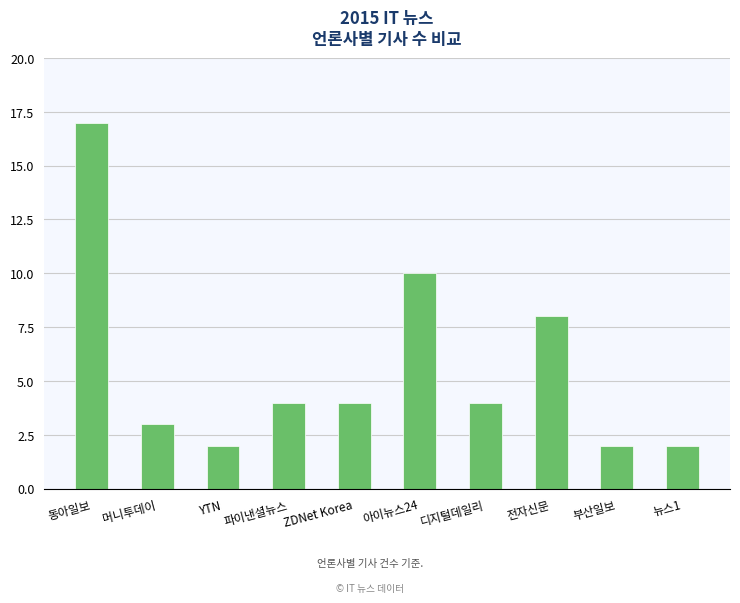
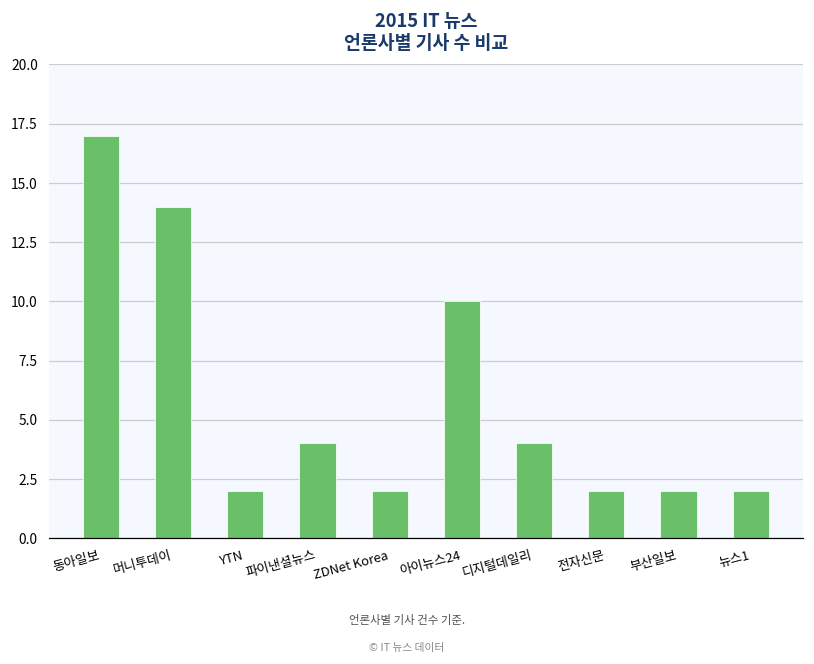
  {
    "동아일보": 17,
-   "머니투데이": 3,
+   "머니투데이": 14,
    "YTN": 2,
    "파이낸셜뉴스": 4,
-   "ZDNet Korea": 4,
+   "ZDNet Korea": 2,
    "아이뉴스24": 10,
    "디지털데일리": 4,
-   "전자신문": 8,
+   "전자신문": 2,
    "부산일보": 2,
    "뉴스1": 2
  }
